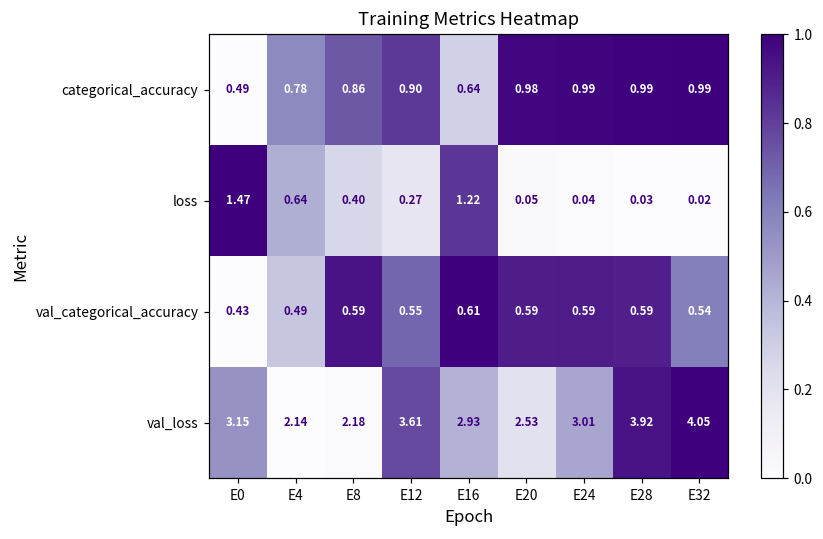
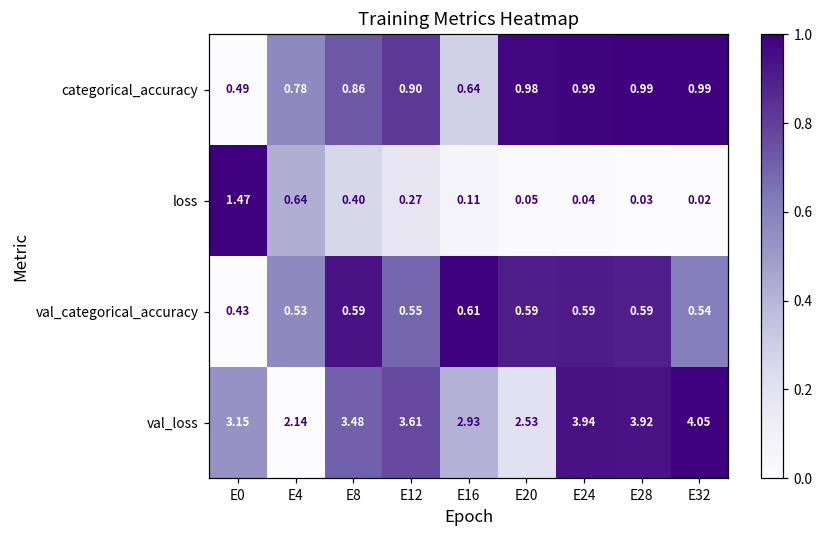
  {
    "categorical_accuracy": {
      "E0": 0.49,
      "E4": 0.78,
      "E8": 0.86,
      "E12": 0.90,
      "E16": 0.64,
      "E20": 0.98,
      "E24": 0.99,
      "E28": 0.99,
      "E32": 0.99
    },
    "loss": {
      "E0": 1.47,
      "E4": 0.64,
      "E8": 0.40,
      "E12": 0.27,
-     "E16": 1.22,
+     "E16": 0.11,
      "E20": 0.05,
      "E24": 0.04,
      "E28": 0.03,
      "E32": 0.02
    },
    "val_categorical_accuracy": {
      "E0": 0.43,
-     "E4": 0.49,
+     "E4": 0.53,
      "E8": 0.59,
      "E12": 0.55,
      "E16": 0.61,
      "E20": 0.59,
      "E24": 0.59,
      "E28": 0.59,
      "E32": 0.54
    },
    "val_loss": {
      "E0": 3.15,
      "E4": 2.14,
-     "E8": 2.18,
+     "E8": 3.48,
      "E12": 3.61,
      "E16": 2.93,
      "E20": 2.53,
-     "E24": 3.01,
+     "E24": 3.94,
      "E28": 3.92,
      "E32": 4.05
    }
  }
